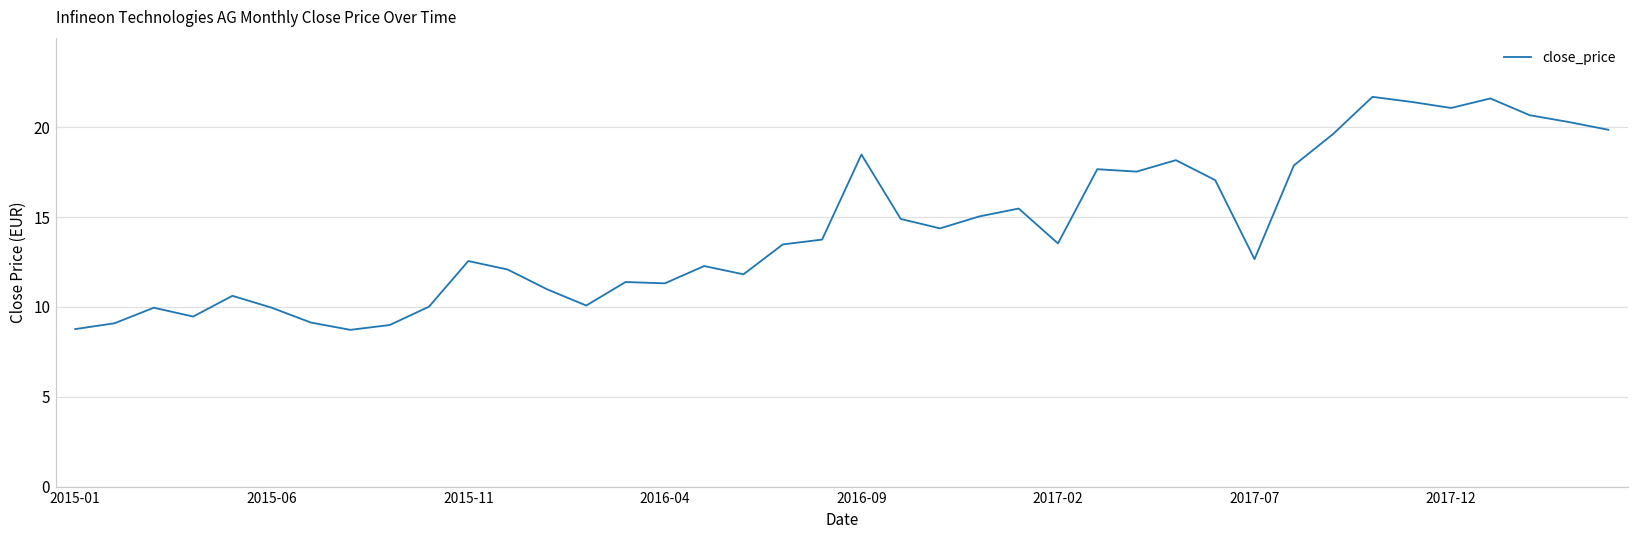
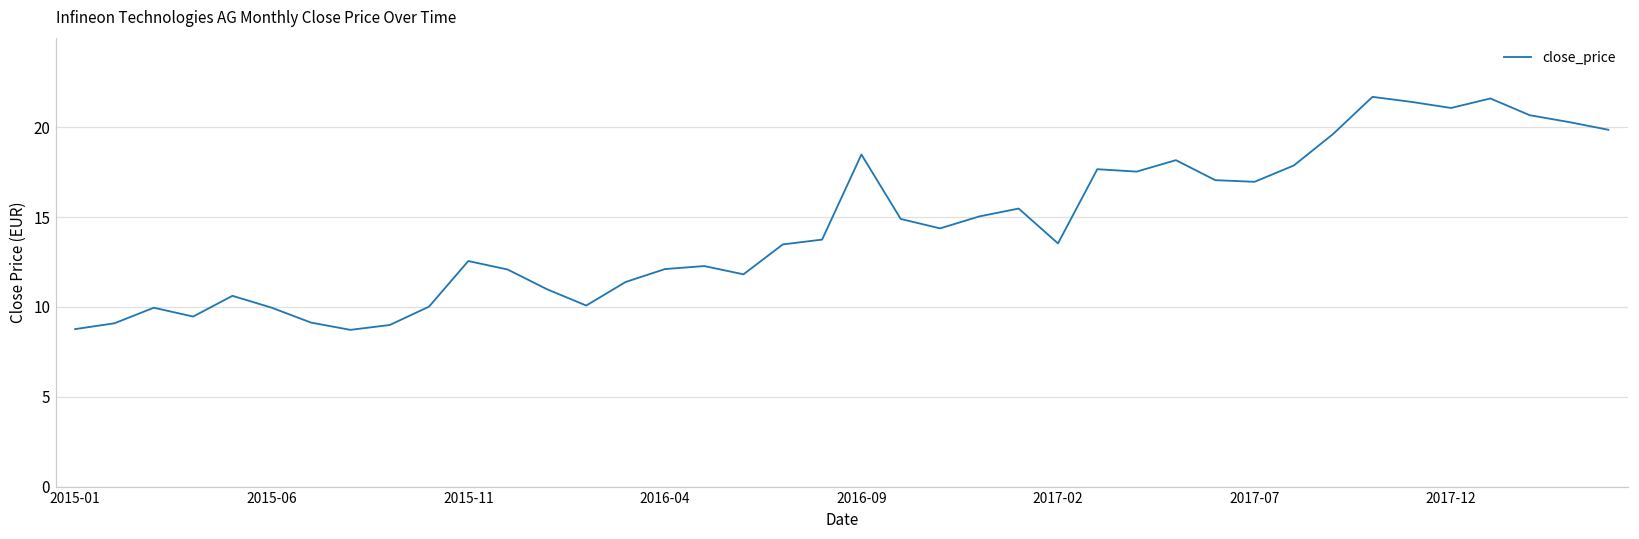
  {
    "2015-01": 8.8,
    "2015-06": 10.0,
    "2015-11": 12.6,
-   "2016-04": 11.3,
+   "2016-04": 12.1,
    "2016-09": 18.5,
    "2017-02": 13.5,
-   "2017-07": 12.7,
+   "2017-07": 17.0,
    "2017-12": 21.1
  }
